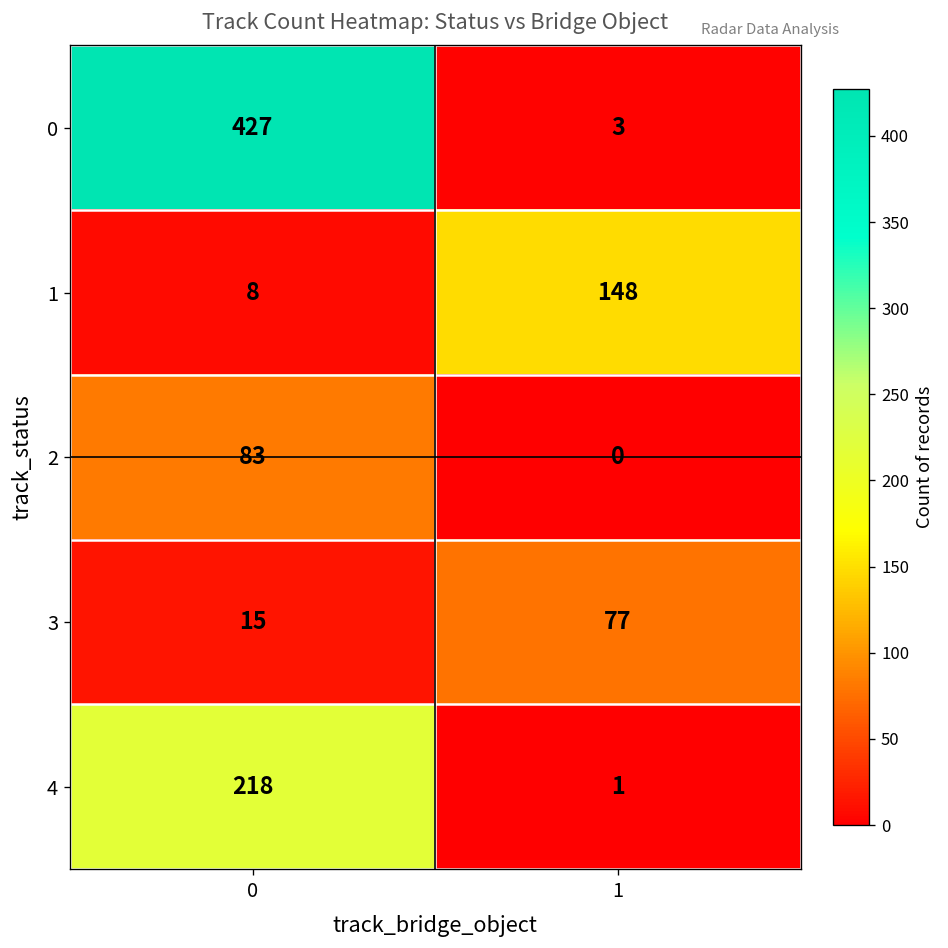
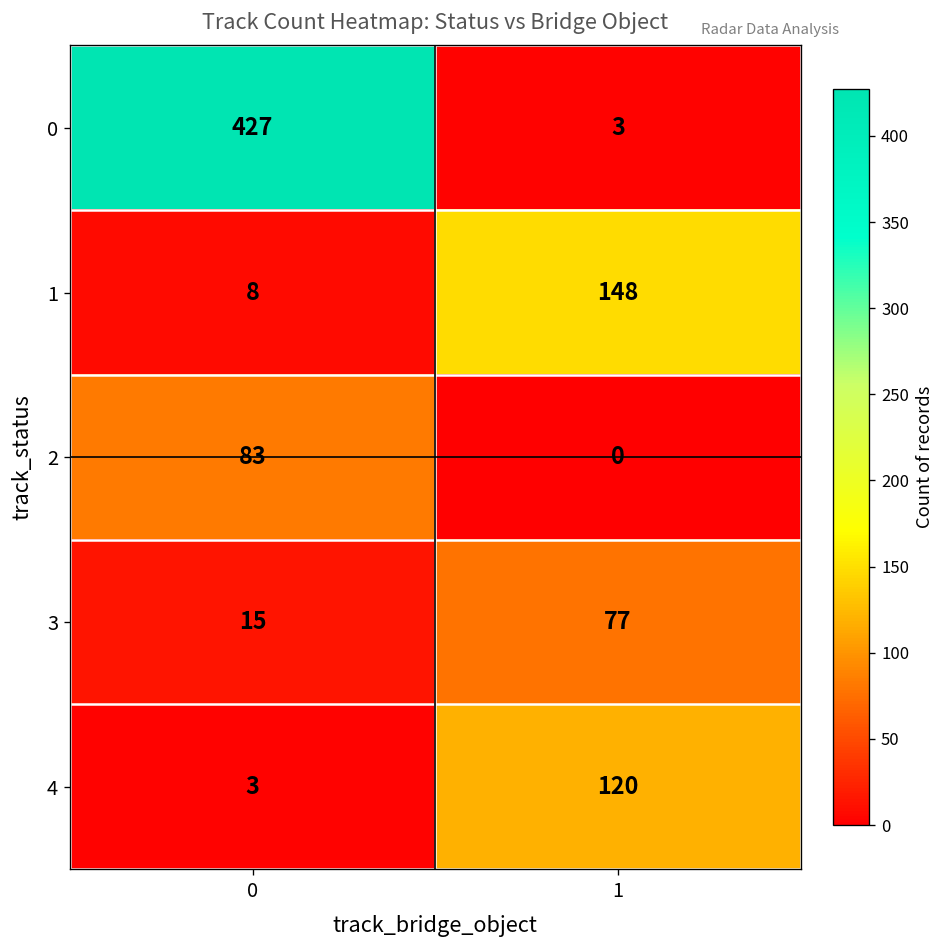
  {
    "0": {
      "0": 427,
      "1": 3
    },
    "1": {
      "0": 8,
      "1": 148
    },
    "2": {
      "0": 83,
      "1": 0
    },
    "3": {
      "0": 15,
      "1": 77
    },
    "4": {
-     "0": 218,
-     "1": 1
+     "0": 3,
+     "1": 120
    }
  }
